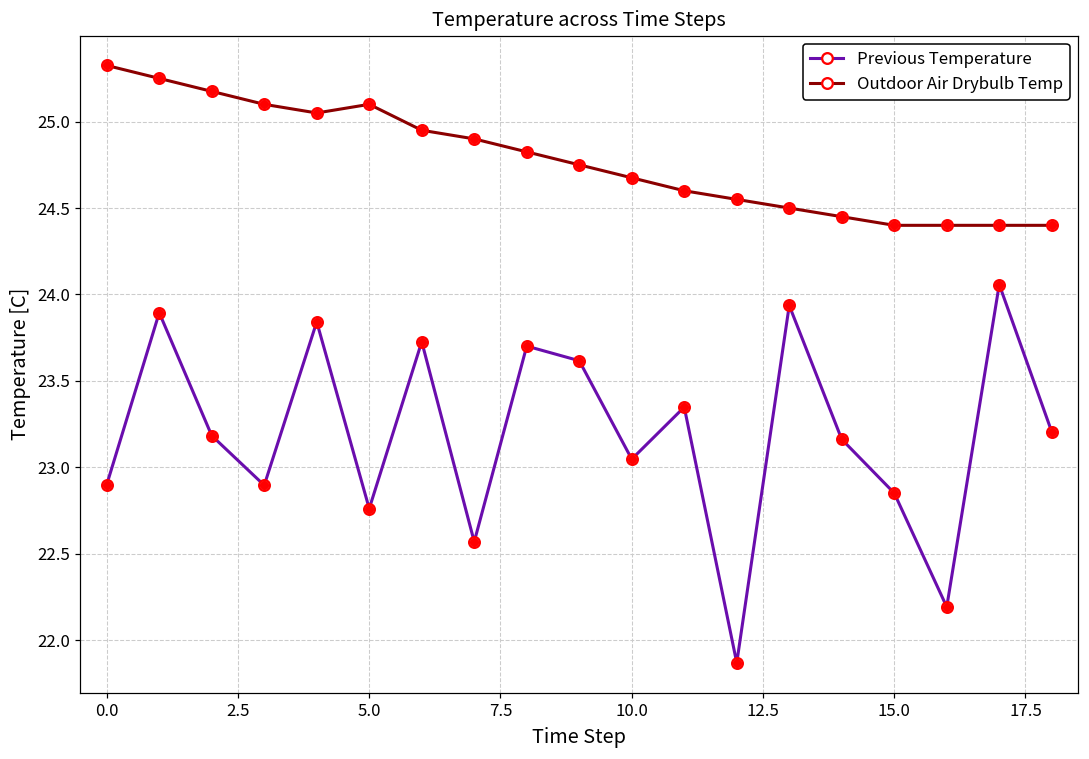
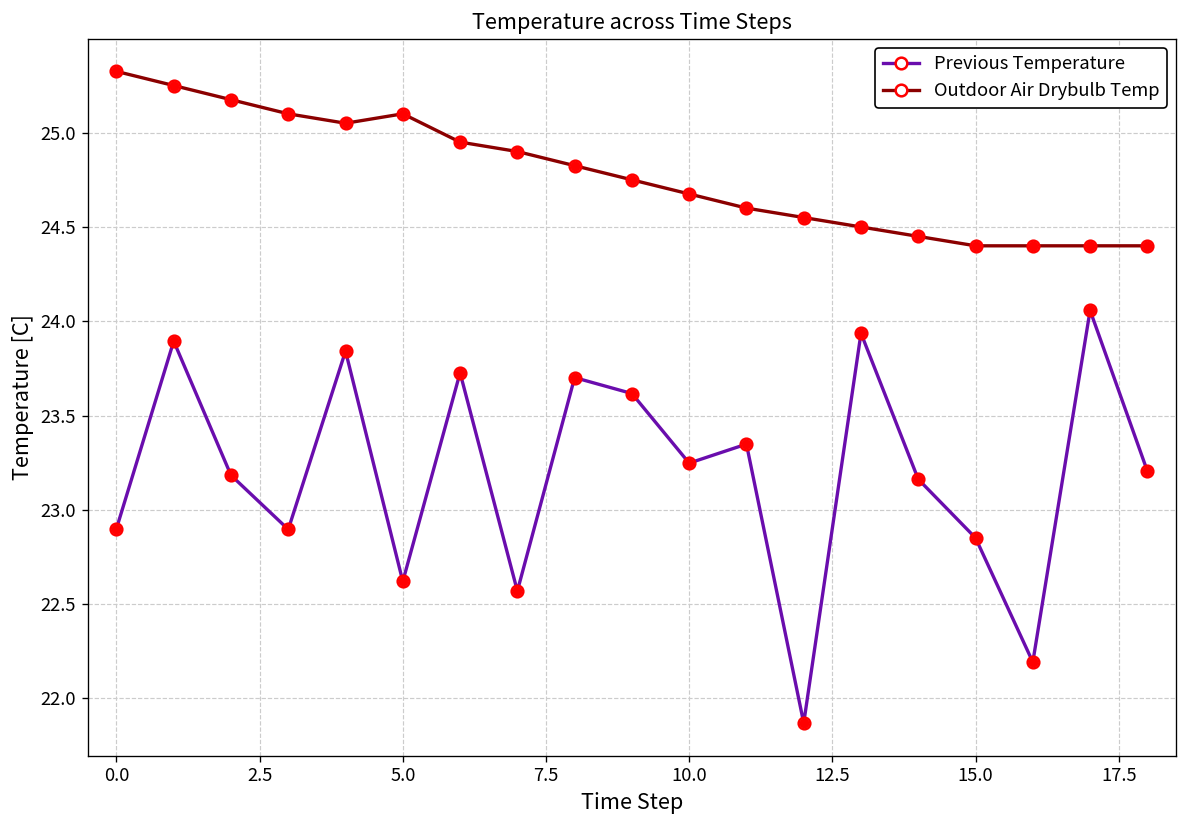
  {
    "Previous Temperature": {
      "0.0": 22.90,
-     "5.0": 22.76,
-     "10.0": 23.05,
+     "5.0": 22.62,
+     "10.0": 23.25,
      "15.0": 22.85
    },
    "Outdoor Air Drybulb Temp": {
      "0.0": 25.33,
      "5.0": 25.10,
      "10.0": 24.68,
      "15.0": 24.40
    }
  }
